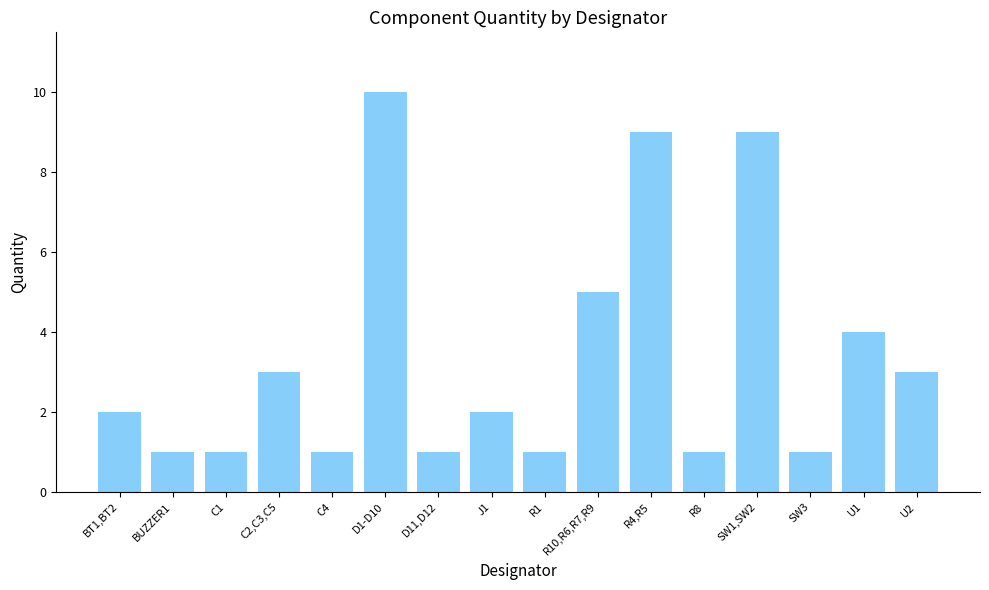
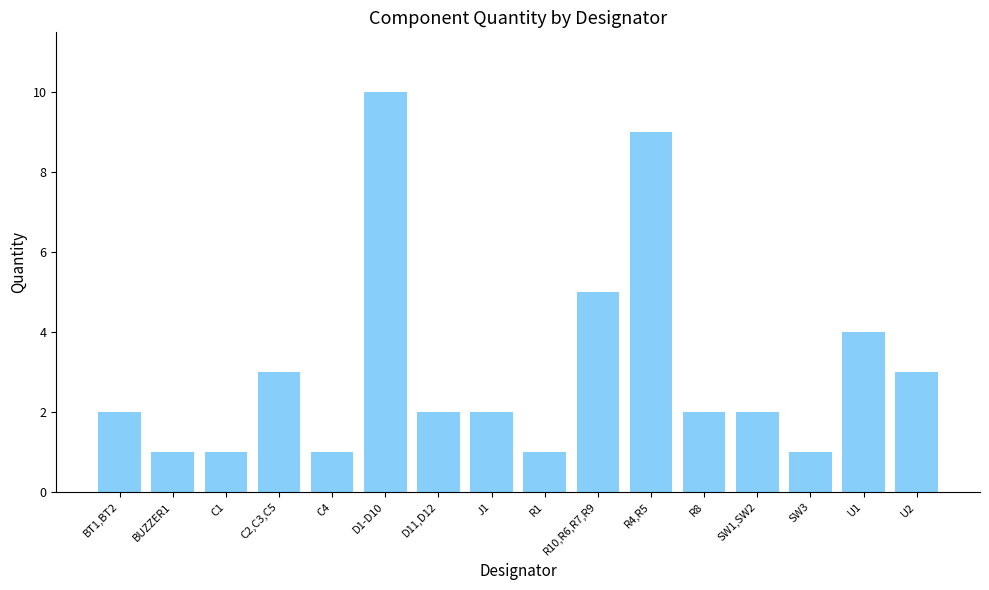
  {
    "BT1,BT2": 2,
    "BUZZER1": 1,
    "C1": 1,
    "C2,C3,C5": 3,
    "C4": 1,
    "D1-D10": 10,
-   "D11,D12": 1,
+   "D11,D12": 2,
    "J1": 2,
    "R1": 1,
    "R10,R6,R7,R9": 5,
    "R4,R5": 9,
-   "R8": 1,
-   "SW1,SW2": 9,
+   "R8": 2,
+   "SW1,SW2": 2,
    "SW3": 1,
    "U1": 4,
    "U2": 3
  }
